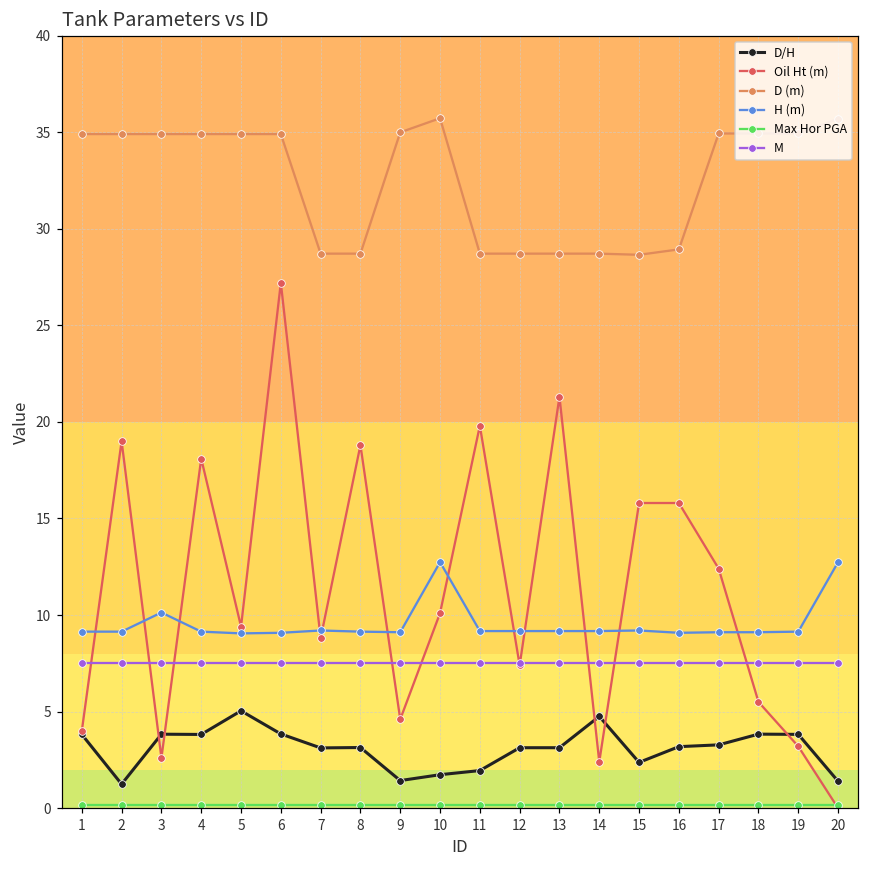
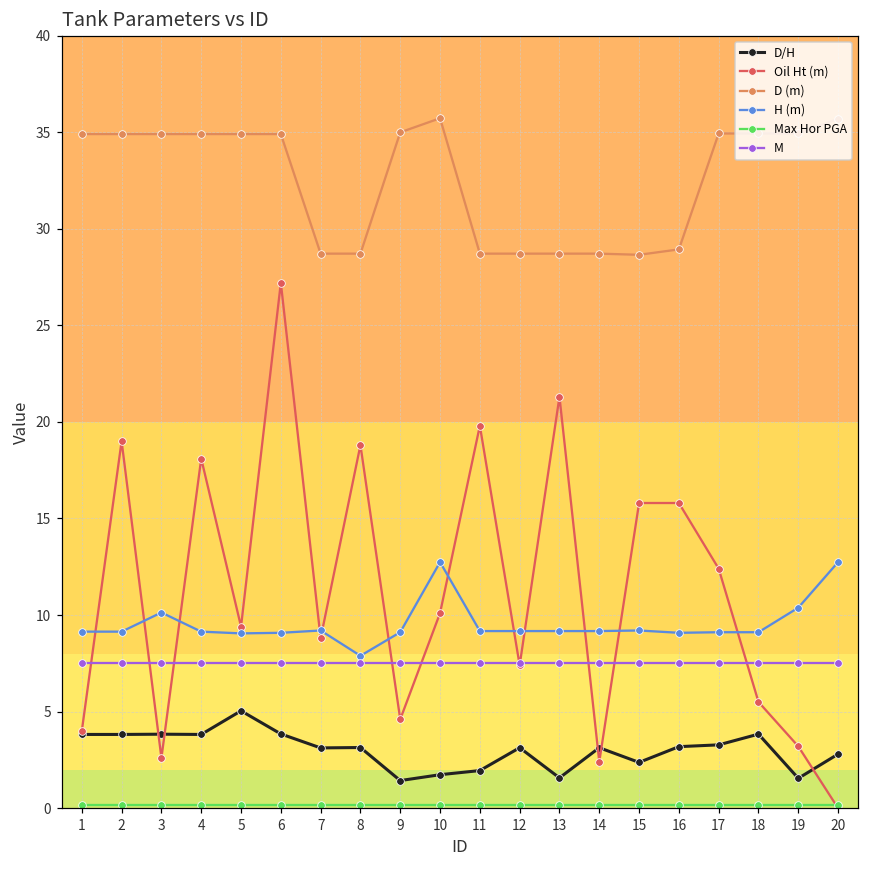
  {
    "D/H": {
      "1": 3.8,
-     "2": 1.2,
+     "2": 3.8,
      "3": 3.8,
      "4": 3.8,
      "5": 5.0,
      "6": 3.8,
      "7": 3.1,
      "8": 3.1,
      "9": 1.4,
      "10": 1.7,
      "11": 1.9,
      "12": 3.1,
-     "13": 3.1,
-     "14": 4.8,
+     "13": 1.6,
+     "14": 3.1,
      "15": 2.4,
      "16": 3.2,
      "17": 3.3,
      "18": 3.8,
-     "19": 3.8,
-     "20": 1.4
+     "19": 1.5,
+     "20": 2.8
    },
    "H (m)": {
      "1": 9.1,
      "2": 9.1,
      "3": 10.1,
      "4": 9.1,
      "5": 9.1,
      "6": 9.1,
      "7": 9.2,
-     "8": 9.1,
+     "8": 7.9,
      "9": 9.1,
      "10": 12.7,
      "11": 9.2,
      "12": 9.2,
      "13": 9.2,
      "14": 9.2,
      "15": 9.2,
      "16": 9.1,
      "17": 9.1,
      "18": 9.1,
-     "19": 9.1,
+     "19": 10.4,
      "20": 12.7
    },
    "Max Hor PGA": {
      "1": 0.2,
      "2": 0.2,
      "3": 0.2,
      "4": 0.2,
      "5": 0.2,
      "6": 0.2,
      "7": 0.2,
      "8": 0.2,
      "9": 0.2,
      "10": 0.2,
      "11": 0.2,
      "12": 0.2,
      "13": 0.2,
      "14": 0.2,
      "15": 0.2,
      "16": 0.2,
      "17": 0.2,
      "18": 0.2,
      "19": 0.2,
      "20": 0.2
    },
    "M": {
      "1": 7.5,
      "2": 7.5,
      "3": 7.5,
      "4": 7.5,
      "5": 7.5,
      "6": 7.5,
      "7": 7.5,
      "8": 7.5,
      "9": 7.5,
      "10": 7.5,
      "11": 7.5,
      "13": 7.5,
      "14": 7.5,
      "15": 7.5,
      "16": 7.5,
      "17": 7.5,
      "18": 7.5,
      "19": 7.5,
      "20": 7.5
    }
  }
